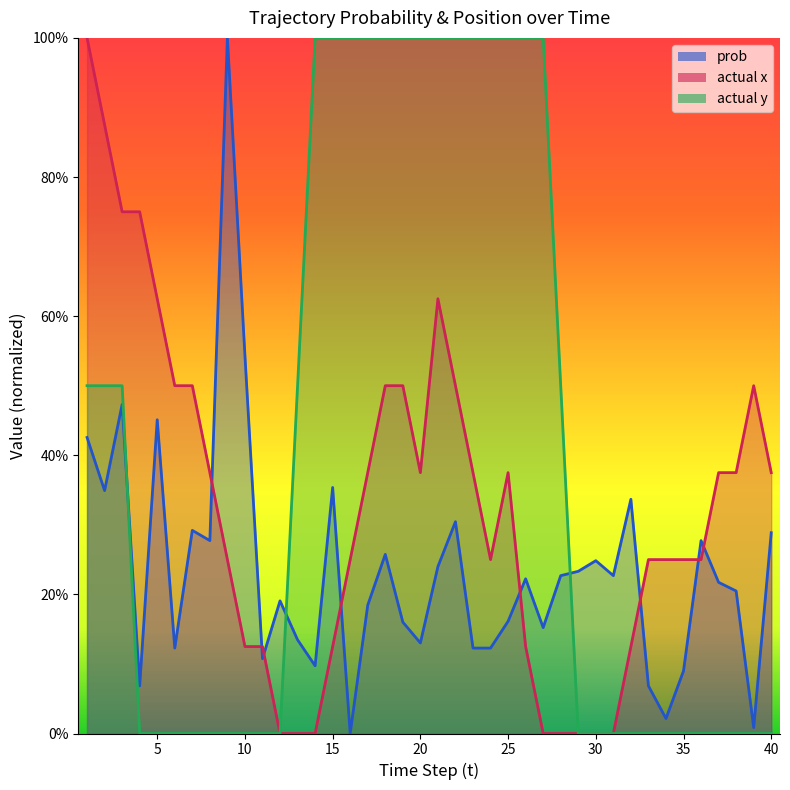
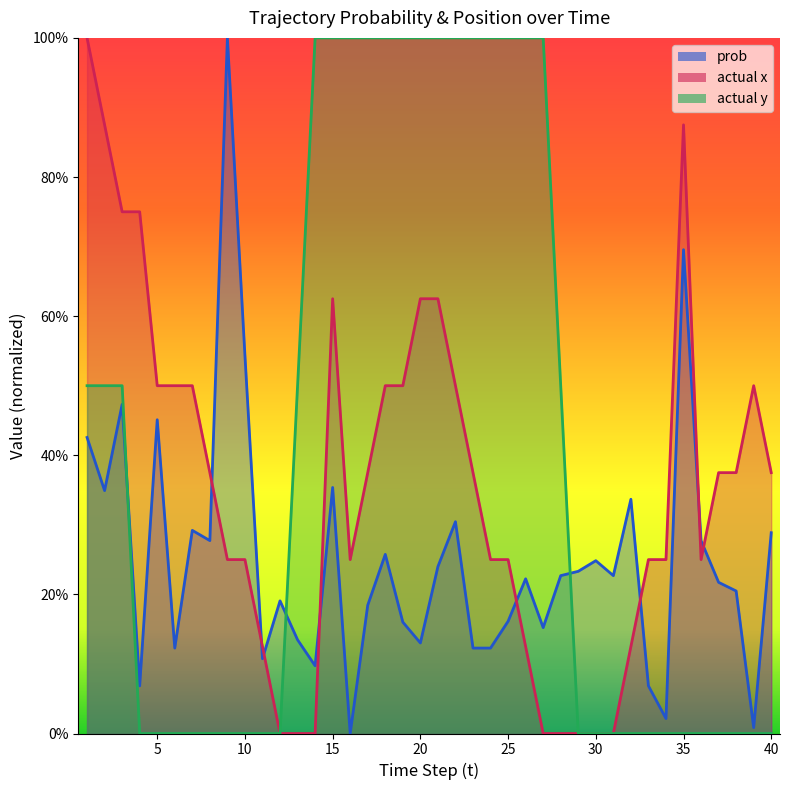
  {
    "prob": {
      "5": "45%",
      "10": "54%",
      "15": "35%",
      "20": "13%",
      "25": "16%",
      "30": "25%",
-     "35": "9%",
+     "35": "70%",
      "40": "29%"
    },
    "actual x": {
-     "5": "62%",
-     "10": "12%",
-     "15": "12%",
-     "20": "37%",
-     "25": "37%",
-     "35": "25%",
+     "5": "50%",
+     "10": "25%",
+     "15": "62%",
+     "20": "62%",
+     "25": "25%",
+     "35": "87%",
      "40": "37%"
    },
    "actual y": {
      "5": "0%",
      "10": "0%",
      "15": "100%",
      "20": "100%",
      "25": "100%",
      "35": "0%",
      "40": "0%"
    }
  }
